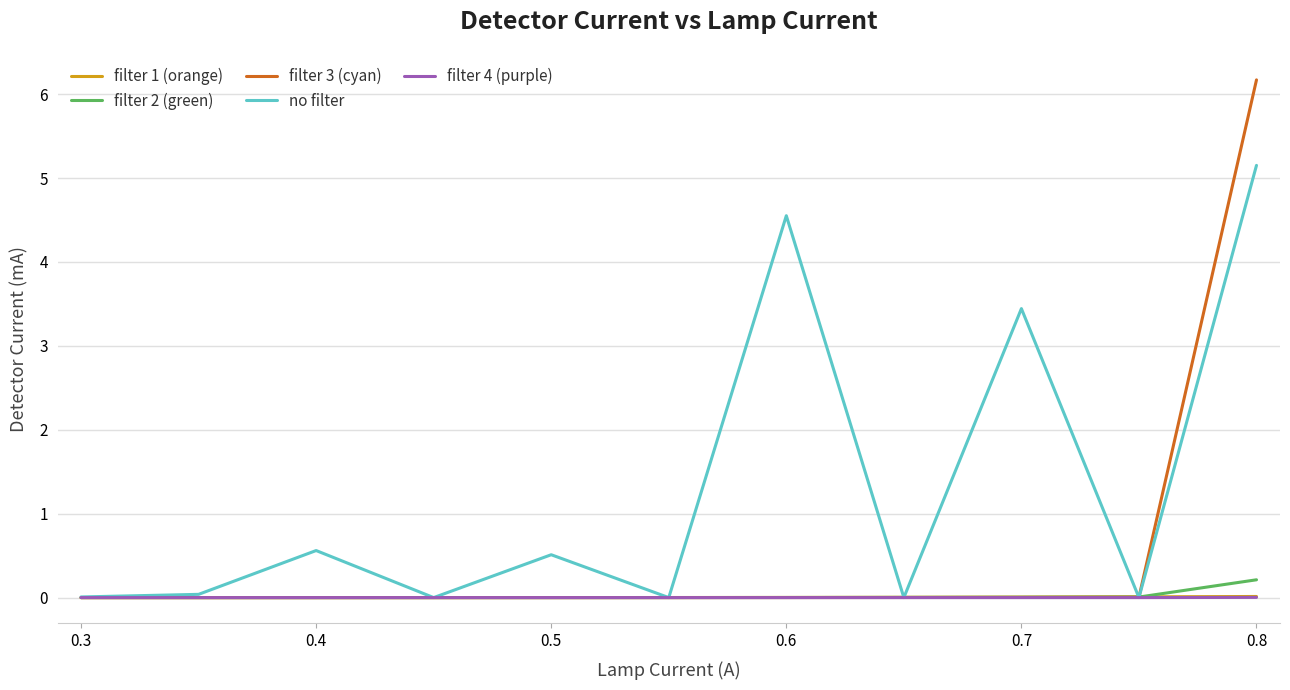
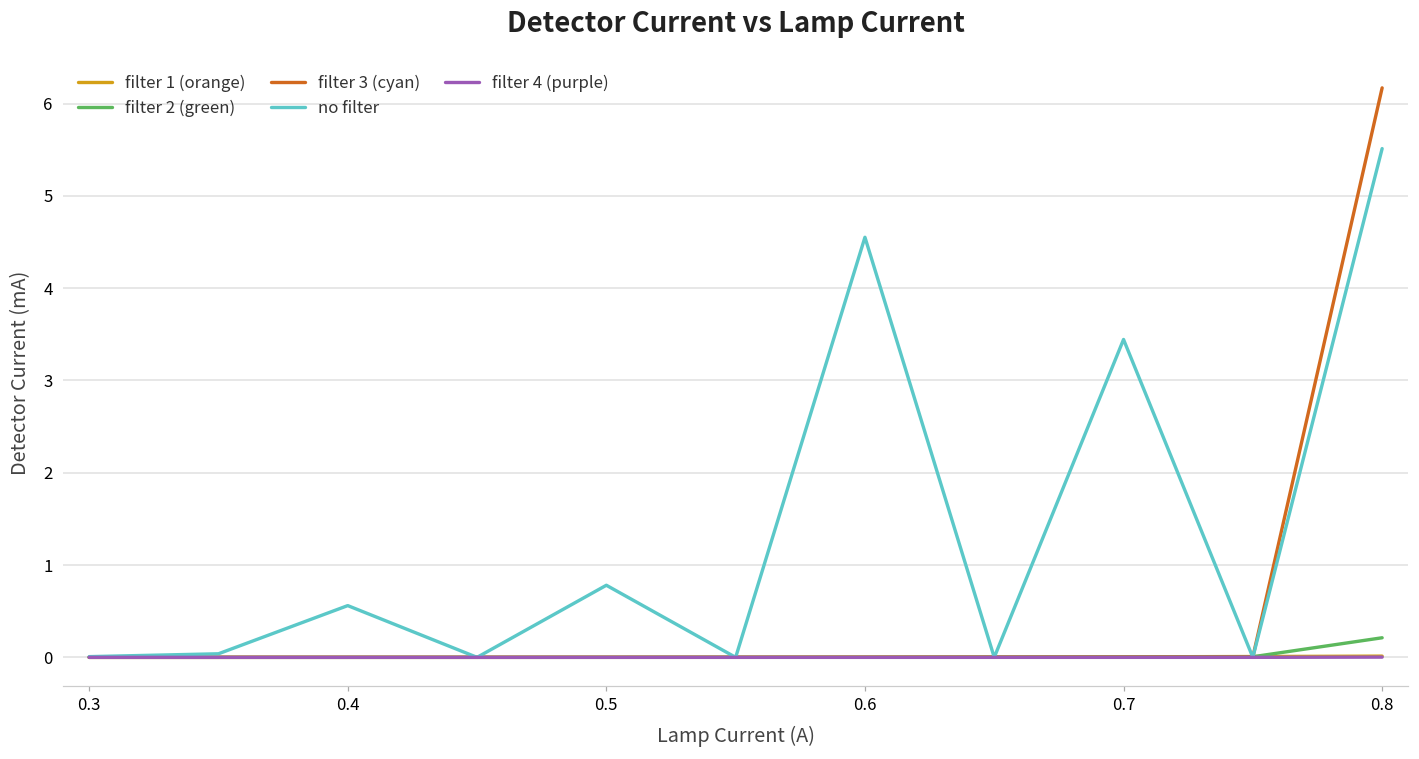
  {
    "filter 2 (green)": {
      "0.8": 0.2
    },
    "no filter": {
      "0.4": 0.6,
-     "0.5": 0.5,
+     "0.5": 0.8,
      "0.6": 4.6,
      "0.7": 3.4,
-     "0.8": 5.2
+     "0.8": 5.5
    }
  }
